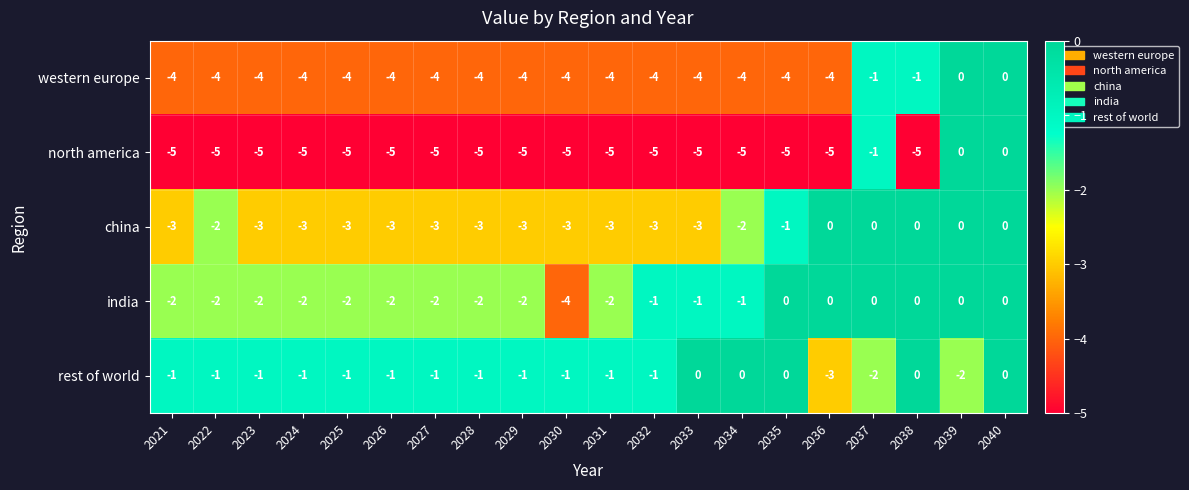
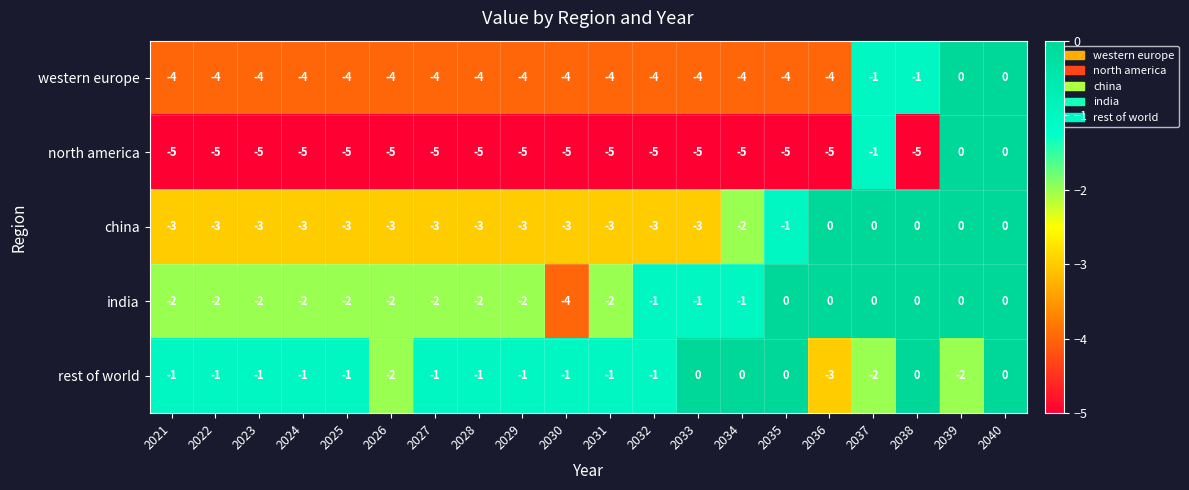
  {
    "western europe": {
      "2021": -4,
      "2022": -4,
      "2023": -4,
      "2024": -4,
      "2025": -4,
      "2026": -4,
      "2027": -4,
      "2028": -4,
      "2029": -4,
      "2030": -4,
      "2031": -4,
      "2032": -4,
      "2033": -4,
      "2034": -4,
      "2035": -4,
      "2036": -4,
      "2037": -1,
      "2038": -1,
      "2039": 0,
      "2040": 0
    },
    "north america": {
      "2021": -5,
      "2022": -5,
      "2023": -5,
      "2024": -5,
      "2025": -5,
      "2026": -5,
      "2027": -5,
      "2028": -5,
      "2029": -5,
      "2030": -5,
      "2031": -5,
      "2032": -5,
      "2033": -5,
      "2034": -5,
      "2035": -5,
      "2036": -5,
      "2037": -1,
      "2038": -5,
      "2039": 0,
      "2040": 0
    },
    "china": {
      "2021": -3,
-     "2022": -2,
+     "2022": -3,
      "2023": -3,
      "2024": -3,
      "2025": -3,
      "2026": -3,
      "2027": -3,
      "2028": -3,
      "2029": -3,
      "2030": -3,
      "2031": -3,
      "2032": -3,
      "2033": -3,
      "2034": -2,
      "2035": -1,
      "2036": 0,
      "2037": 0,
      "2038": 0,
      "2039": 0,
      "2040": 0
    },
    "india": {
      "2021": -2,
      "2022": -2,
      "2023": -2,
      "2024": -2,
      "2025": -2,
      "2026": -2,
      "2027": -2,
      "2028": -2,
      "2029": -2,
      "2030": -4,
      "2031": -2,
      "2032": -1,
      "2033": -1,
      "2034": -1,
      "2035": 0,
      "2036": 0,
      "2037": 0,
      "2038": 0,
      "2039": 0,
      "2040": 0
    },
    "rest of world": {
      "2021": -1,
      "2022": -1,
      "2023": -1,
      "2024": -1,
      "2025": -1,
-     "2026": -1,
+     "2026": -2,
      "2027": -1,
      "2028": -1,
      "2029": -1,
      "2030": -1,
      "2031": -1,
      "2032": -1,
      "2033": 0,
      "2034": 0,
      "2035": 0,
      "2036": -3,
      "2037": -2,
      "2038": 0,
      "2039": -2,
      "2040": 0
    }
  }
